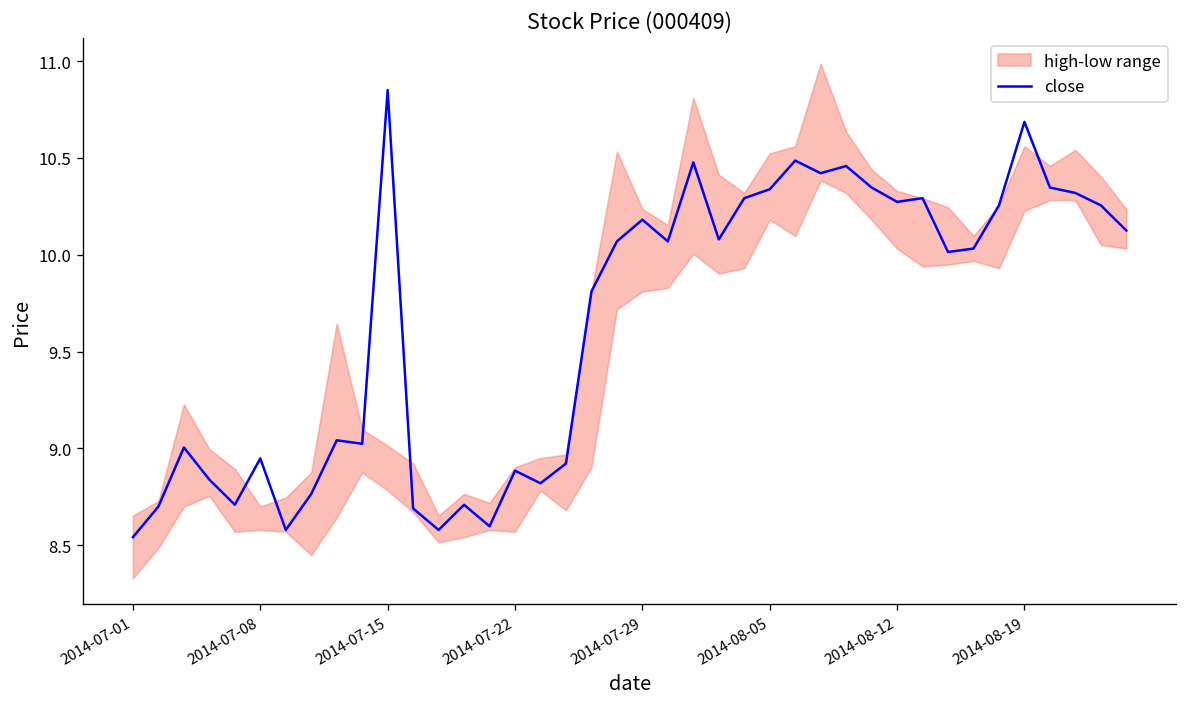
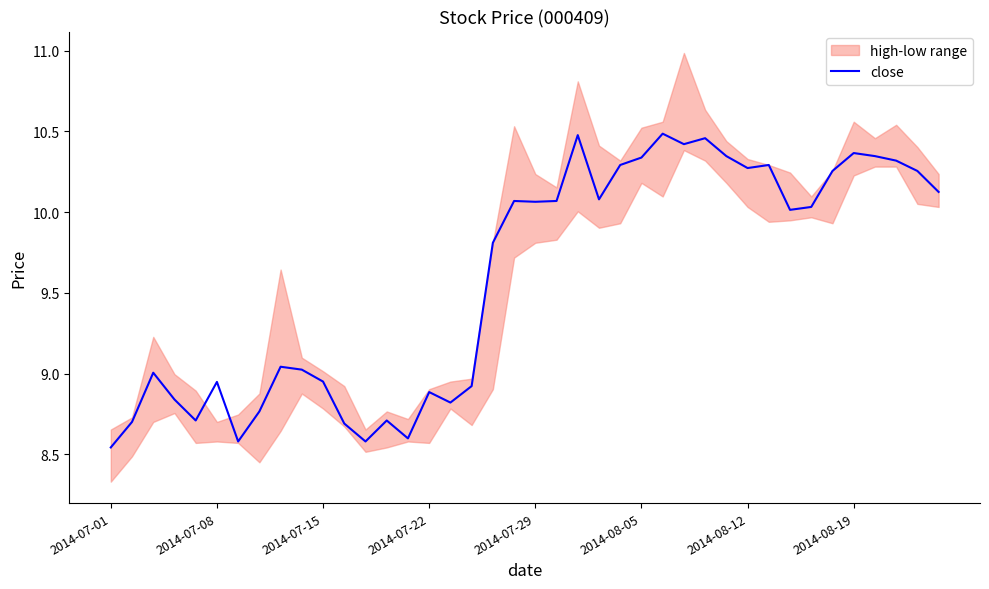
  {
    "close": {
      "2014-07-01": 8.54,
      "2014-07-08": 8.95,
-     "2014-07-15": 10.85,
+     "2014-07-15": 8.95,
      "2014-07-22": 8.89,
-     "2014-07-29": 10.18,
+     "2014-07-29": 10.06,
      "2014-08-05": 10.34,
      "2014-08-12": 10.27,
-     "2014-08-19": 10.69
+     "2014-08-19": 10.37
    }
  }
